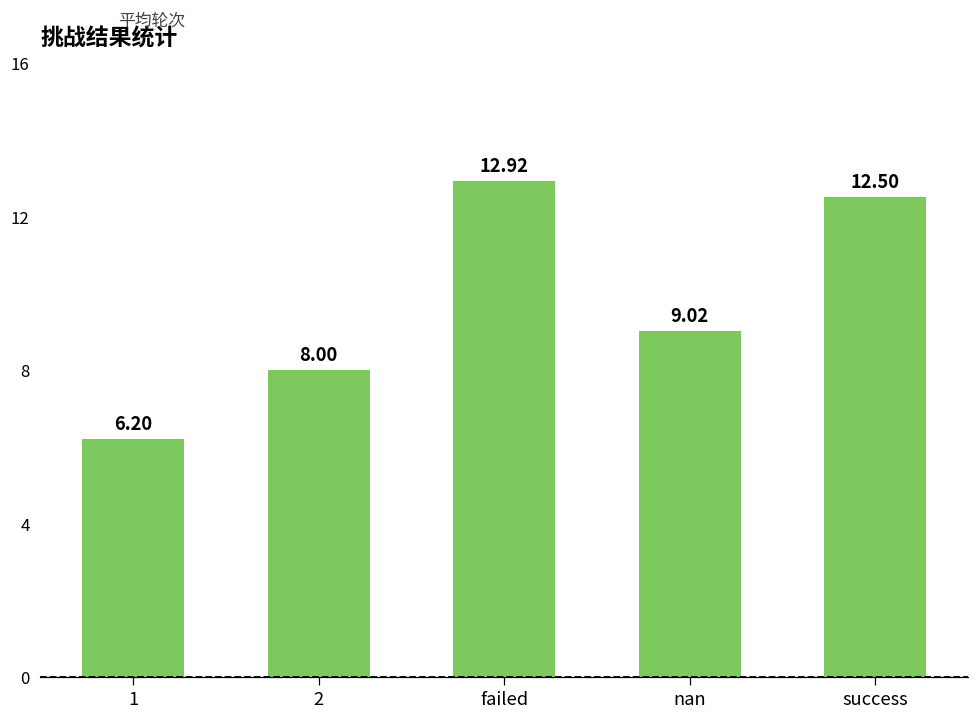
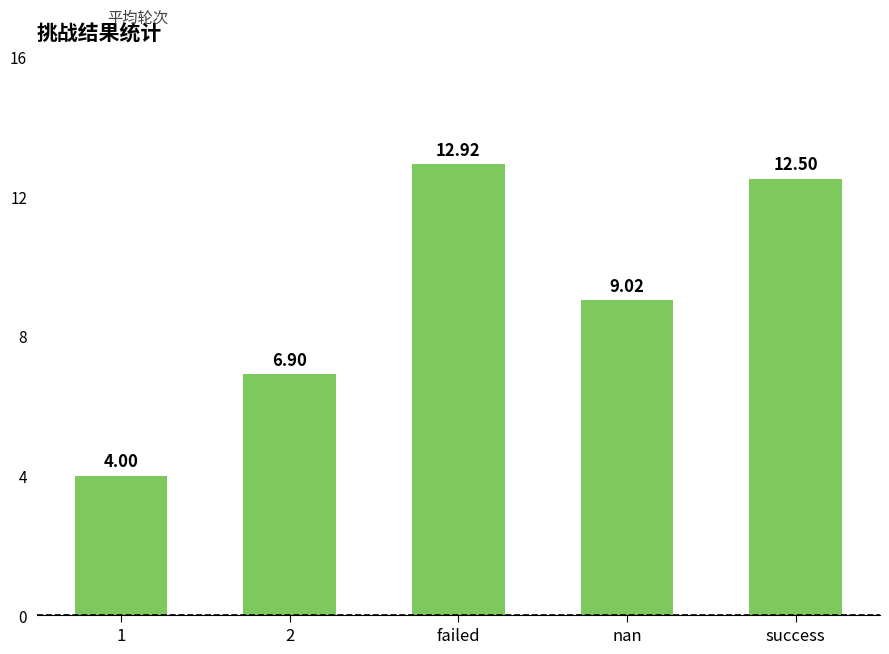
  {
-   "1": 6.20,
-   "2": 8.00,
+   "1": 4.00,
+   "2": 6.90,
    "failed": 12.92,
    "nan": 9.02,
    "success": 12.50
  }
